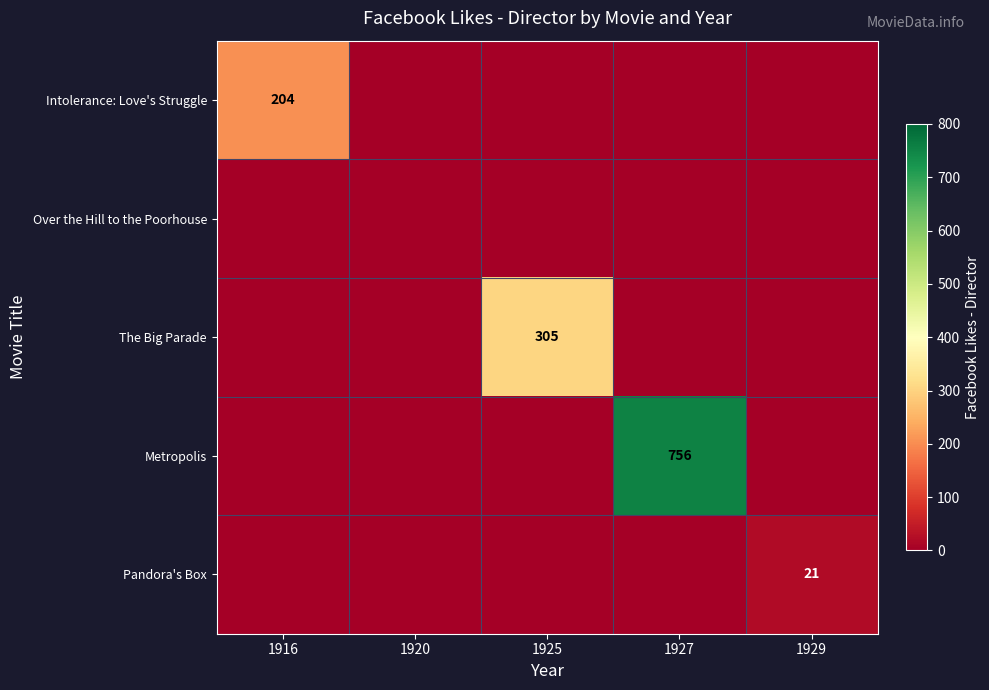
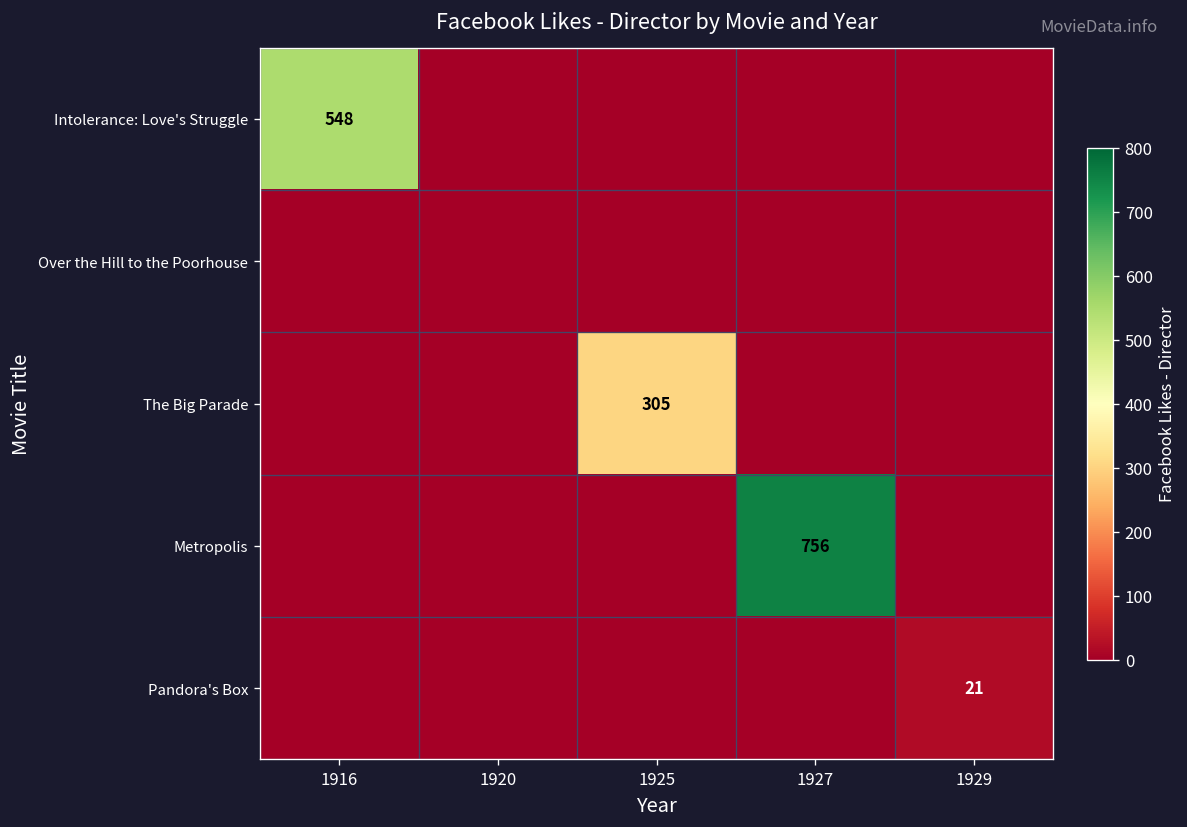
  {
    "Intolerance: Love's Struggle": {
-     "1916": 204
+     "1916": 548
    },
    "The Big Parade": {
      "1925": 305
    },
    "Metropolis": {
      "1927": 756
    },
    "Pandora's Box": {
      "1929": 21
    }
  }
